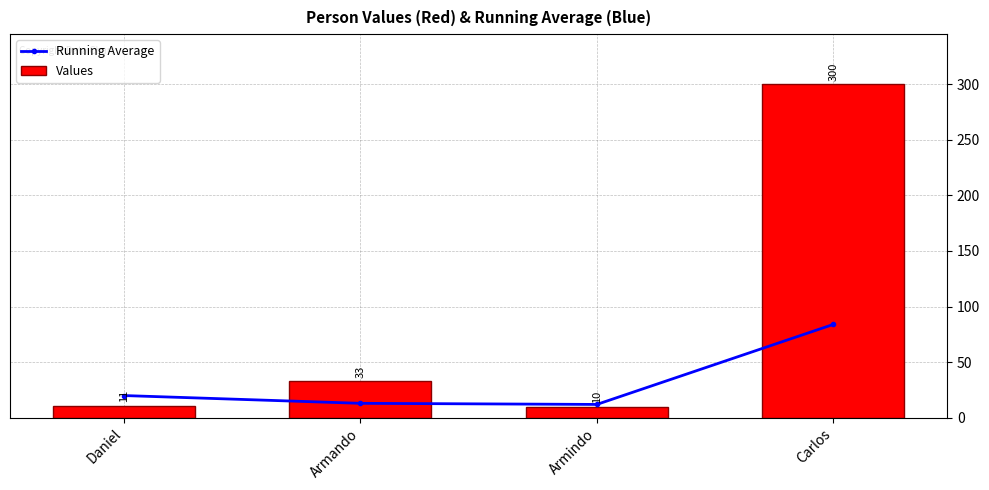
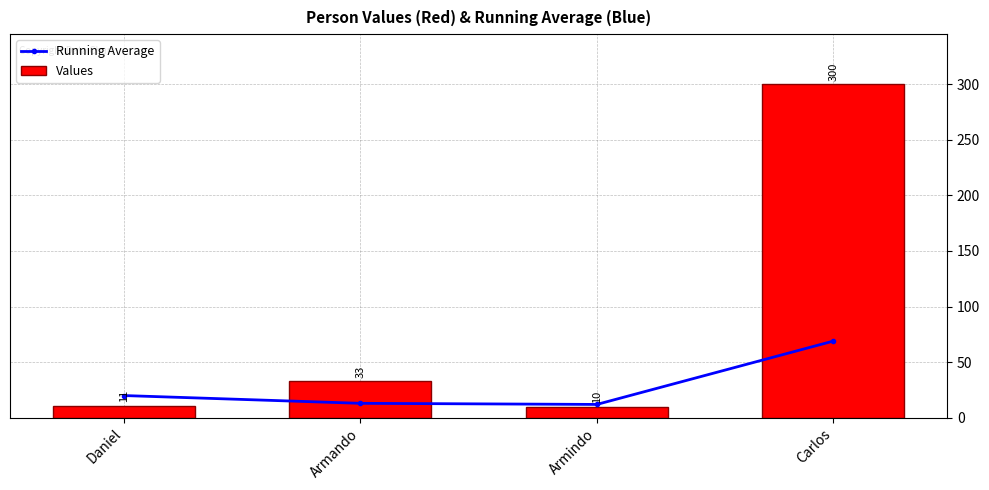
  {
    "Running Average": {
      "Armando": 13,
-     "Carlos": 84
+     "Carlos": 69
    },
    "Values": {
      "Armando": 33,
      "Carlos": 300
    }
  }
